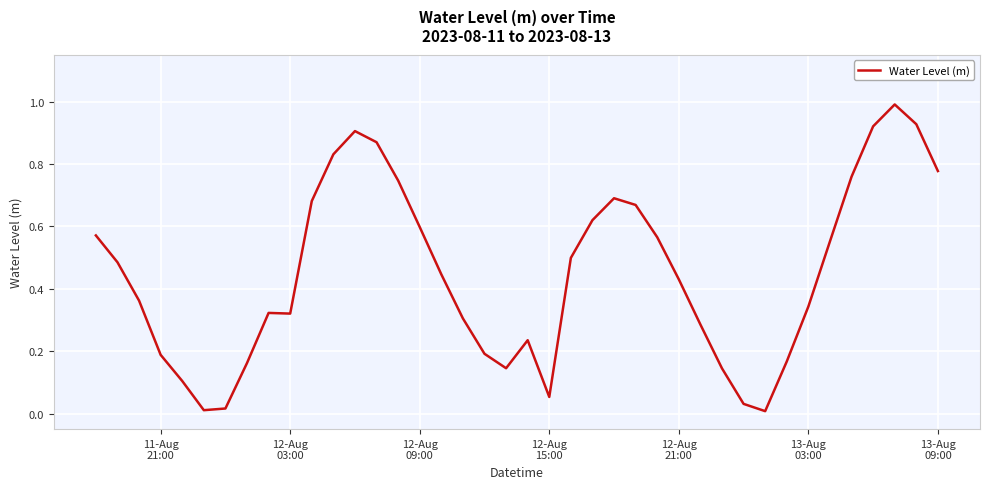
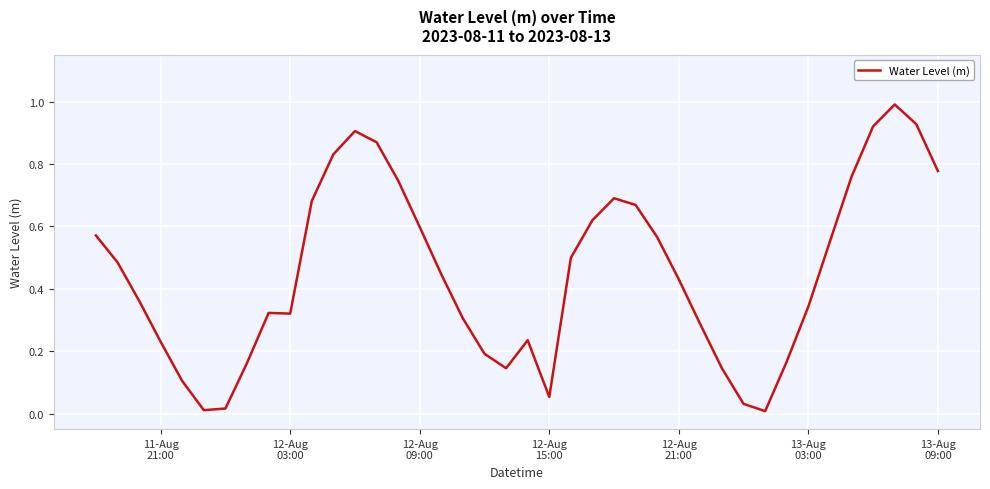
  {
-   "11-Aug 21:00": 0.19,
+   "11-Aug 21:00": 0.23,
    "12-Aug 03:00": 0.32,
    "12-Aug 09:00": 0.60,
    "12-Aug 15:00": 0.05,
    "12-Aug 21:00": 0.43,
    "13-Aug 03:00": 0.34,
    "13-Aug 09:00": 0.78
  }
